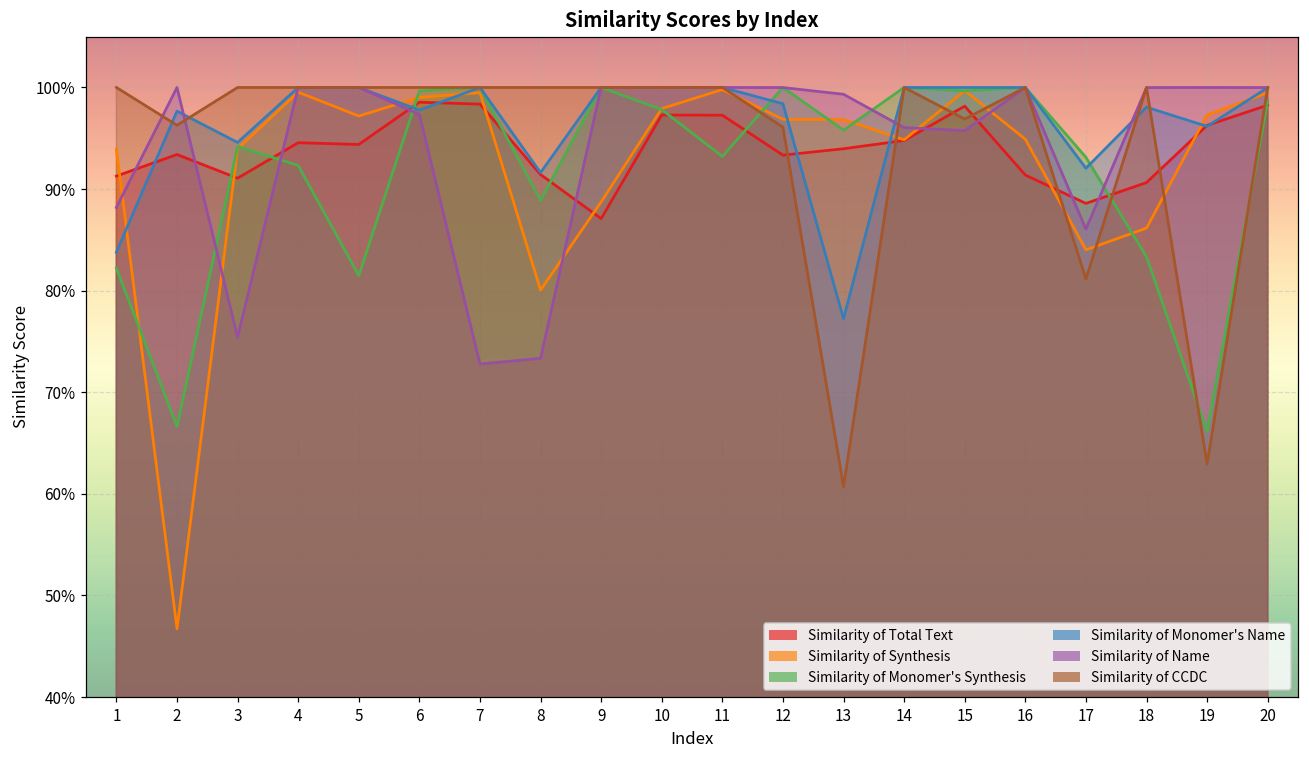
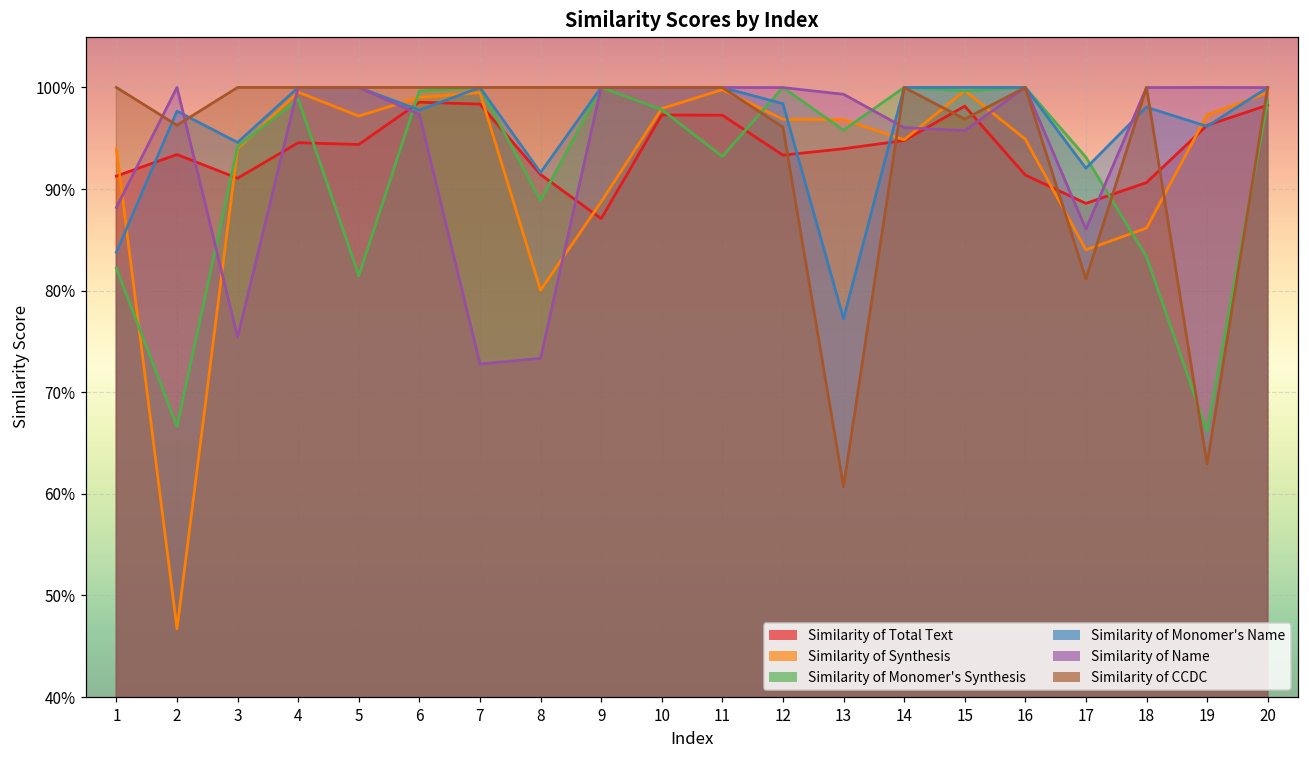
  {
    "Similarity of Monomer's Synthesis": {
      "1": "82%",
      "2": "67%",
-     "4": "92%",
+     "4": "99%",
      "5": "81%",
      "6": "100%",
      "8": "89%",
      "11": "93%",
      "13": "96%",
      "17": "93%",
      "18": "83%",
      "19": "66%",
      "20": "99%"
    }
  }
